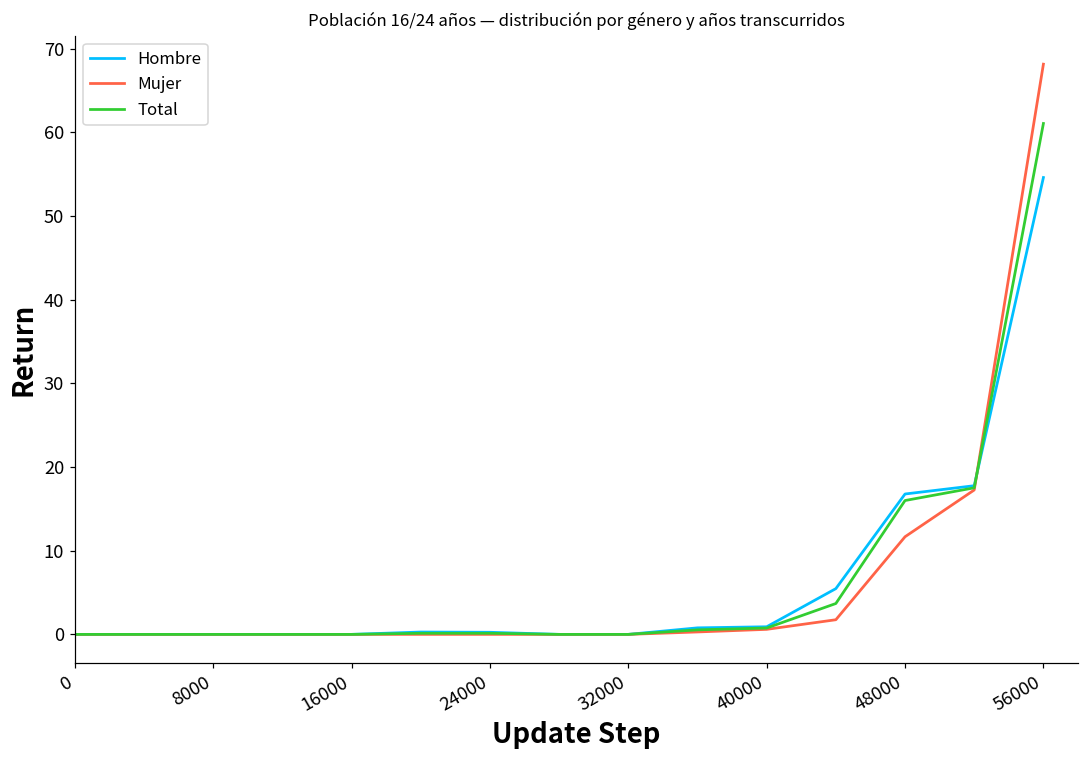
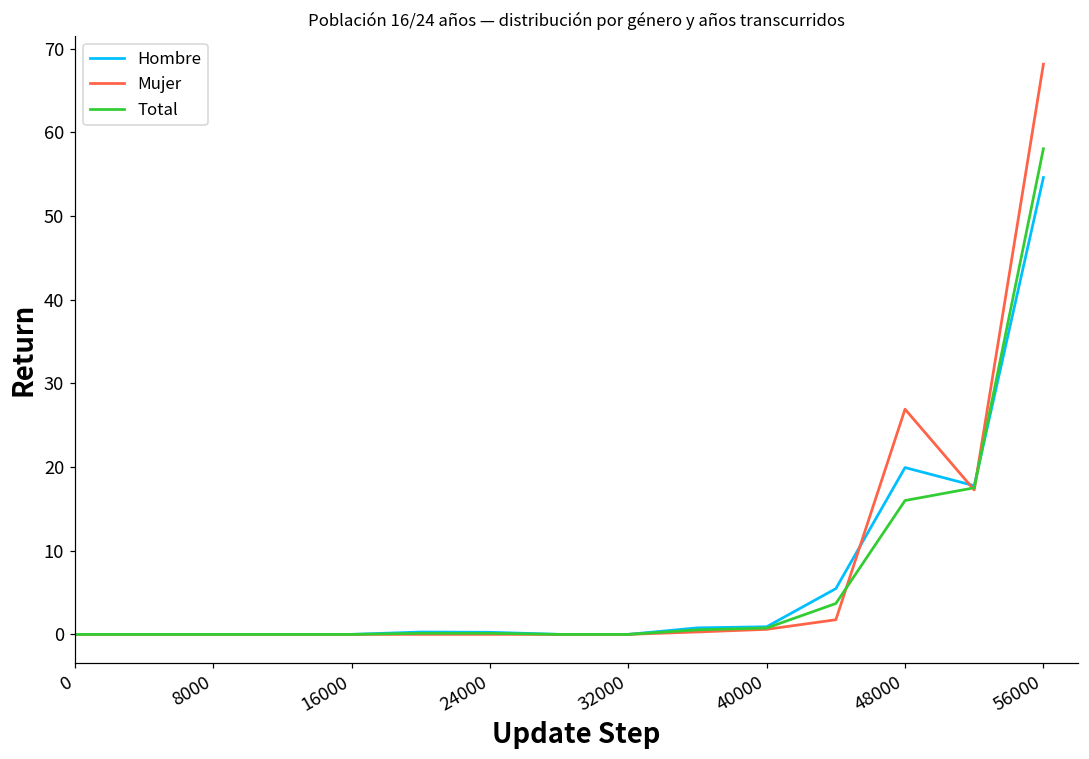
  {
    "Hombre": {
-     "48000": 17,
+     "48000": 20,
      "56000": 55
    },
    "Mujer": {
-     "48000": 12,
+     "48000": 27,
      "56000": 68
    },
    "Total": {
      "48000": 16,
-     "56000": 61
+     "56000": 58
    }
  }
